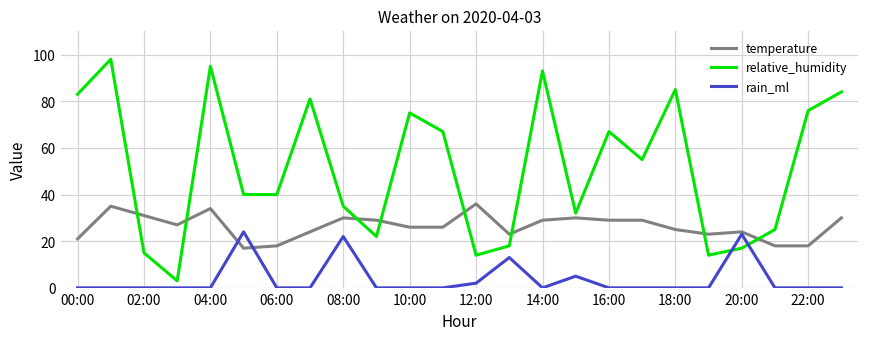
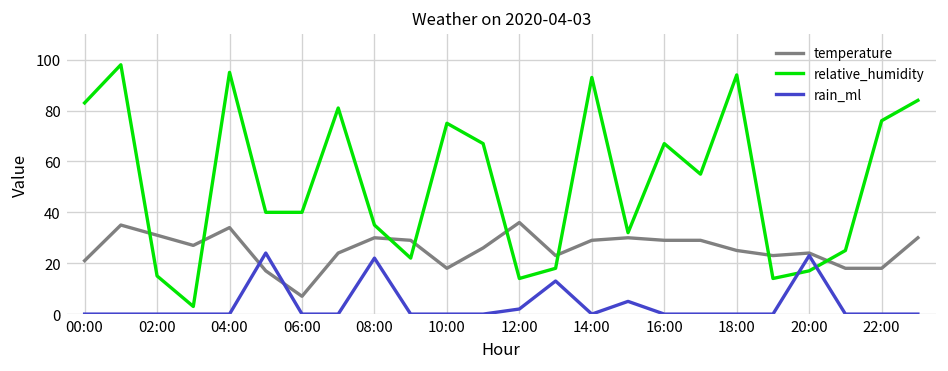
  {
    "temperature": {
      "00:00": 21,
      "02:00": 31,
      "04:00": 34,
-     "06:00": 18,
+     "06:00": 7,
      "08:00": 30,
-     "10:00": 26,
+     "10:00": 18,
      "12:00": 36,
      "14:00": 29,
      "16:00": 29,
      "18:00": 25,
      "22:00": 18
    },
    "relative_humidity": {
      "00:00": 83,
      "02:00": 15,
      "04:00": 95,
      "06:00": 40,
      "08:00": 35,
      "10:00": 75,
      "12:00": 14,
      "14:00": 93,
      "16:00": 67,
-     "18:00": 85,
+     "18:00": 94,
      "20:00": 17,
      "22:00": 76
    },
    "rain_ml": {
      "00:00": 0,
      "02:00": 0,
      "04:00": 0,
      "06:00": 0,
      "08:00": 22,
      "10:00": 0,
      "12:00": 2,
      "14:00": 0,
      "16:00": 0,
      "18:00": 0,
      "22:00": 0
    }
  }
